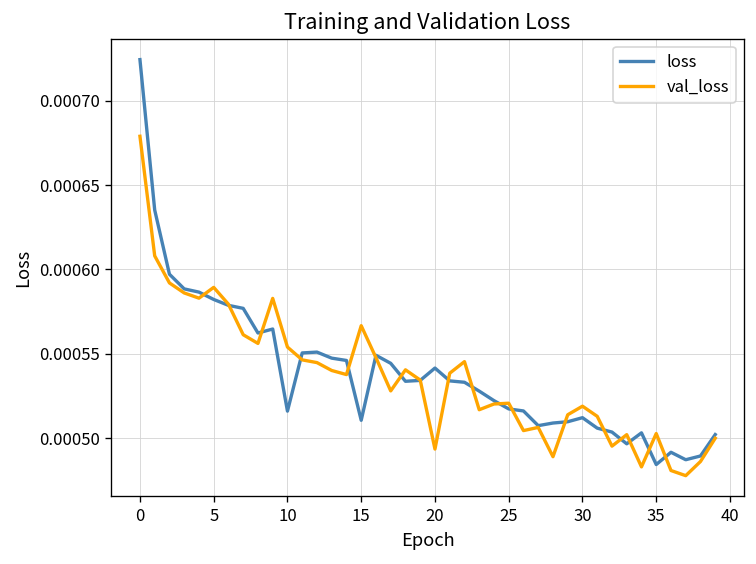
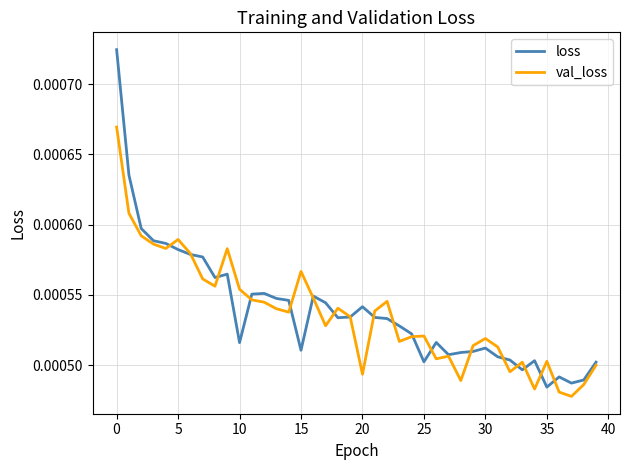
  {
    "loss": {
      "0": 0.000724,
      "5": 0.000582,
      "10": 0.000516,
      "15": 0.000511,
      "20": 0.000542,
-     "25": 0.000517,
+     "25": 0.000502,
      "30": 0.000512,
      "35": 0.000484
    },
    "val_loss": {
-     "0": 0.000679,
+     "0": 0.000669,
      "5": 0.000589,
      "10": 0.000554,
      "15": 0.000567,
      "20": 0.000494,
      "25": 0.000521,
      "30": 0.000519,
      "35": 0.000503
    }
  }
